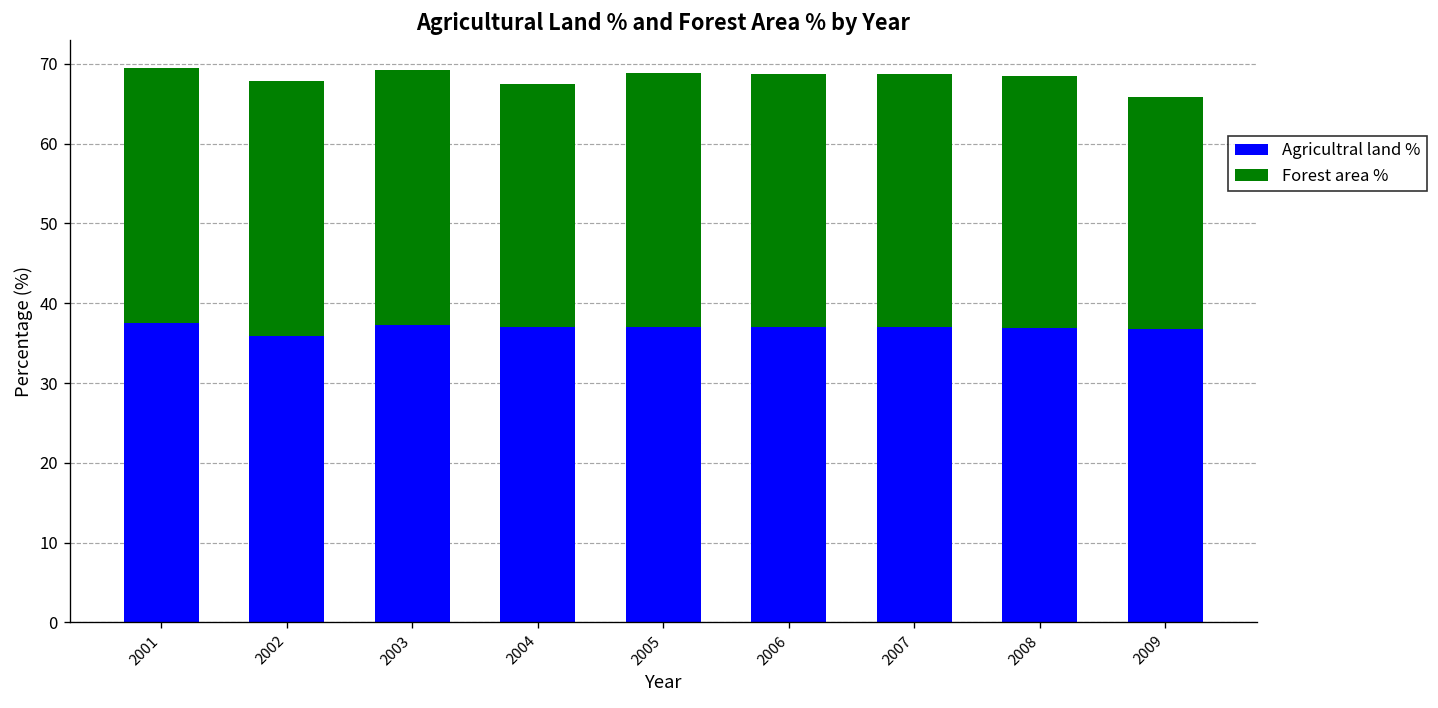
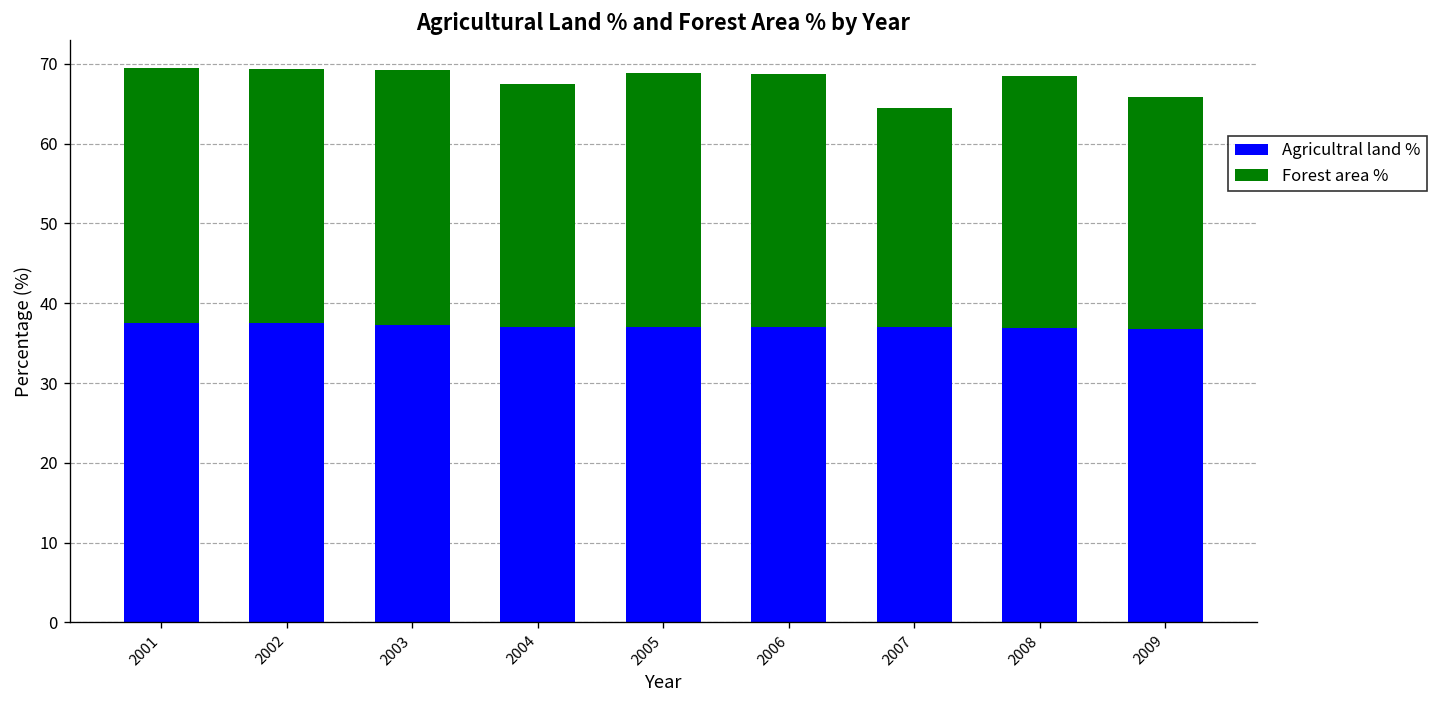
  {
    "Agricultral land %": {
      "2001": 38,
-     "2002": 36,
+     "2002": 37,
      "2003": 37,
      "2004": 37,
      "2005": 37,
      "2006": 37,
      "2007": 37,
      "2008": 37,
      "2009": 37
    },
    "Forest area %": {
      "2001": 32,
      "2002": 32,
      "2003": 32,
      "2004": 30,
      "2005": 32,
      "2006": 32,
-     "2007": 32,
+     "2007": 27,
      "2008": 32,
      "2009": 29
    }
  }
